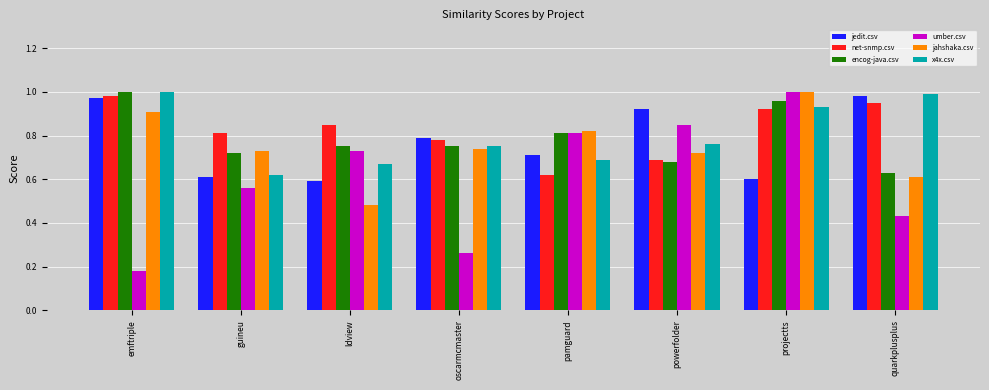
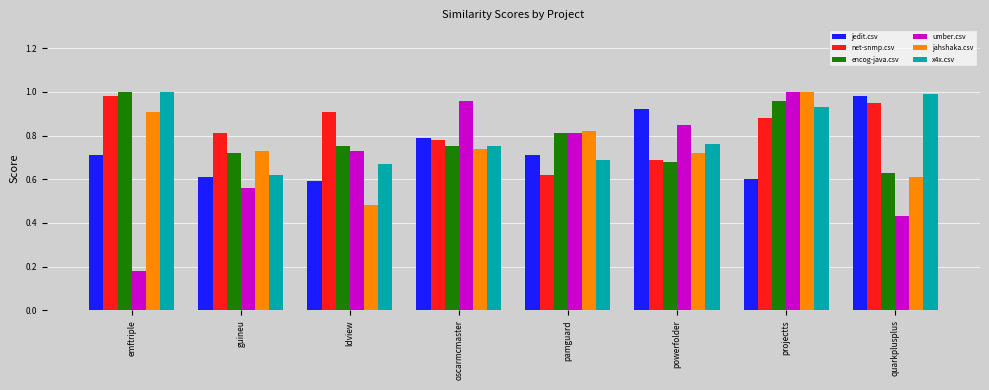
  {
    "jedit.csv": {
-     "emftriple": 0.97,
+     "emftriple": 0.71,
      "guineu": 0.61,
      "ldview": 0.59,
      "oscarmcmaster": 0.79,
      "pamguard": 0.71,
      "powerfolder": 0.92,
      "projectts": 0.60,
      "quarkplusplus": 0.98
    },
    "net-snmp.csv": {
      "emftriple": 0.98,
      "guineu": 0.81,
-     "ldview": 0.85,
+     "ldview": 0.91,
      "oscarmcmaster": 0.78,
      "pamguard": 0.62,
      "powerfolder": 0.69,
-     "projectts": 0.92,
+     "projectts": 0.88,
      "quarkplusplus": 0.95
    },
    "encog-java.csv": {
      "emftriple": 1.00,
      "guineu": 0.72,
      "ldview": 0.75,
      "oscarmcmaster": 0.75,
      "pamguard": 0.81,
      "powerfolder": 0.68,
      "projectts": 0.96,
      "quarkplusplus": 0.63
    },
    "umber.csv": {
      "emftriple": 0.18,
      "guineu": 0.56,
      "ldview": 0.73,
-     "oscarmcmaster": 0.26,
+     "oscarmcmaster": 0.96,
      "pamguard": 0.81,
      "powerfolder": 0.85,
      "projectts": 1.00,
      "quarkplusplus": 0.43
    },
    "jahshaka.csv": {
      "emftriple": 0.91,
      "guineu": 0.73,
      "ldview": 0.48,
      "oscarmcmaster": 0.74,
      "pamguard": 0.82,
      "powerfolder": 0.72,
      "projectts": 1.00,
      "quarkplusplus": 0.61
    },
    "x4x.csv": {
      "emftriple": 1.00,
      "guineu": 0.62,
      "ldview": 0.67,
      "oscarmcmaster": 0.75,
      "pamguard": 0.69,
      "powerfolder": 0.76,
      "projectts": 0.93,
      "quarkplusplus": 0.99
    }
  }
